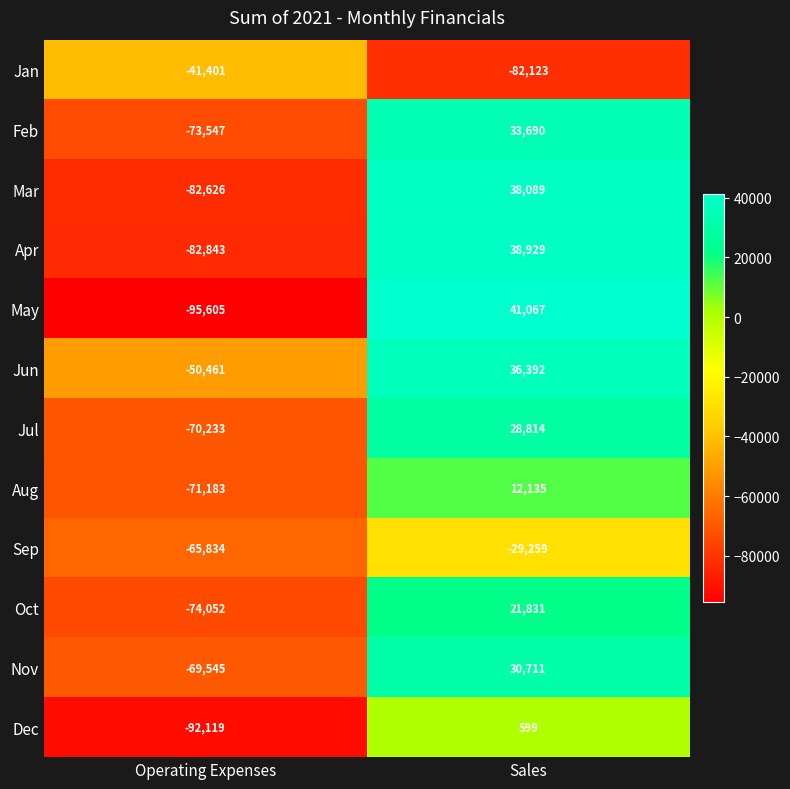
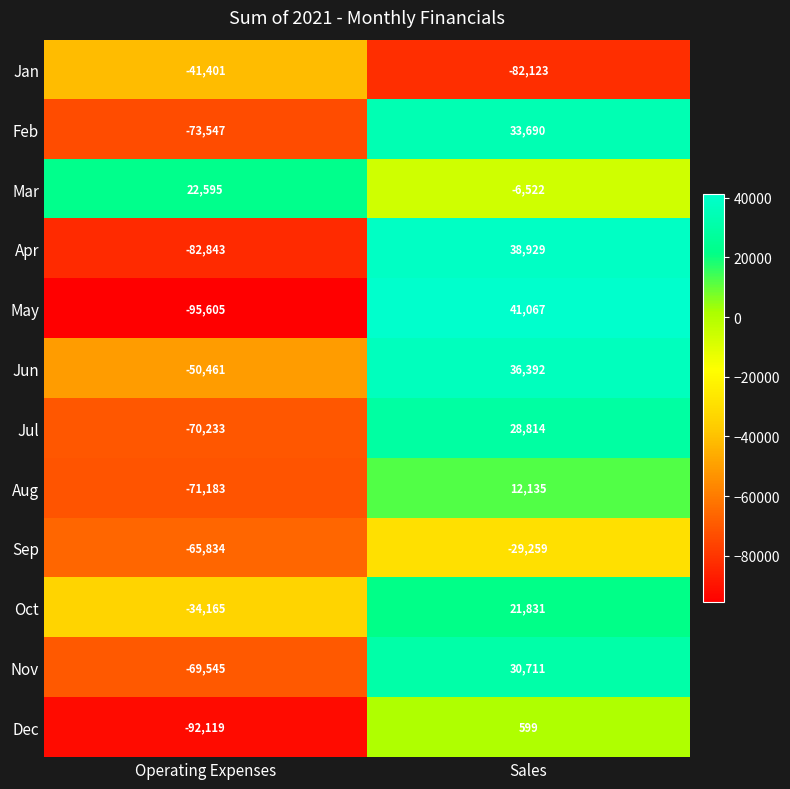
  {
    "Jan": {
      "Operating Expenses": "-41,401",
      "Sales": "-82,123"
    },
    "Feb": {
      "Operating Expenses": "-73,547",
      "Sales": "33,690"
    },
    "Mar": {
-     "Operating Expenses": "-82,626",
-     "Sales": "38,089"
+     "Operating Expenses": "22,595",
+     "Sales": "-6,522"
    },
    "Apr": {
      "Operating Expenses": "-82,843",
      "Sales": "38,929"
    },
    "May": {
      "Operating Expenses": "-95,605",
      "Sales": "41,067"
    },
    "Jun": {
      "Operating Expenses": "-50,461",
      "Sales": "36,392"
    },
    "Jul": {
      "Operating Expenses": "-70,233",
      "Sales": "28,814"
    },
    "Aug": {
      "Operating Expenses": "-71,183",
      "Sales": "12,135"
    },
    "Sep": {
      "Operating Expenses": "-65,834",
      "Sales": "-29,259"
    },
    "Oct": {
-     "Operating Expenses": "-74,052",
+     "Operating Expenses": "-34,165",
      "Sales": "21,831"
    },
    "Nov": {
      "Operating Expenses": "-69,545",
      "Sales": "30,711"
    },
    "Dec": {
      "Operating Expenses": "-92,119",
      "Sales": "599"
    }
  }
